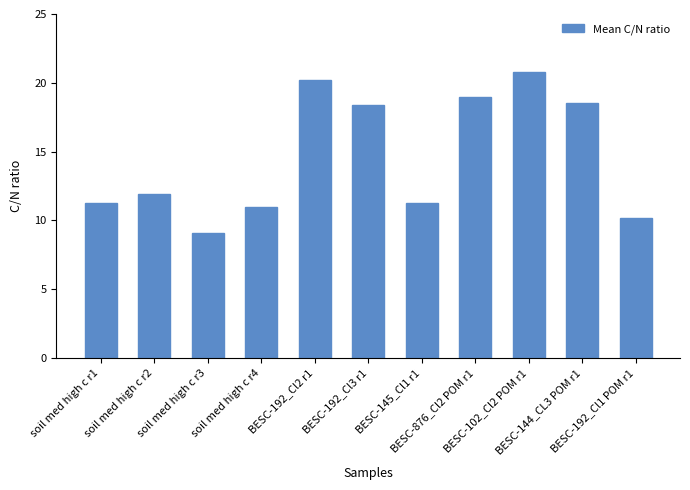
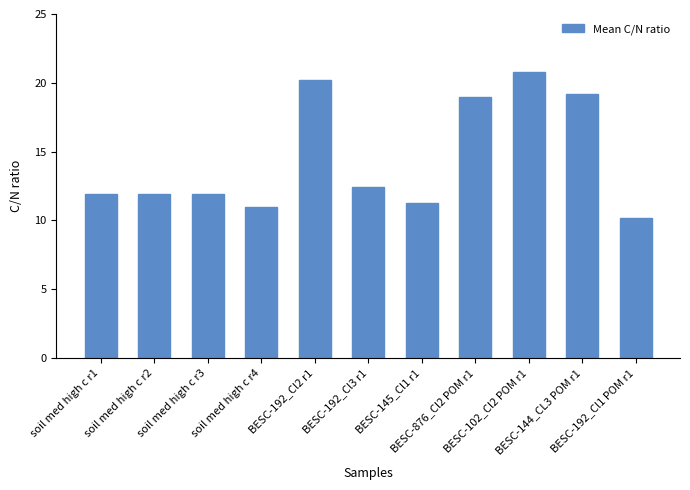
  {
-   "soil med high c r1": 11.3,
+   "soil med high c r1": 11.9,
    "soil med high c r2": 11.9,
-   "soil med high c r3": 9.1,
+   "soil med high c r3": 11.9,
    "soil med high c r4": 10.9,
    "BESC-192_Cl2 r1": 20.2,
-   "BESC-192_Cl3 r1": 18.4,
+   "BESC-192_Cl3 r1": 12.5,
    "BESC-145_Cl1 r1": 11.3,
    "BESC-876_Cl2 POM r1": 19.0,
    "BESC-102_Cl2 POM r1": 20.8,
-   "BESC-144_CL3 POM r1": 18.5,
+   "BESC-144_CL3 POM r1": 19.2,
    "BESC-192_Cl1 POM r1": 10.1
  }
